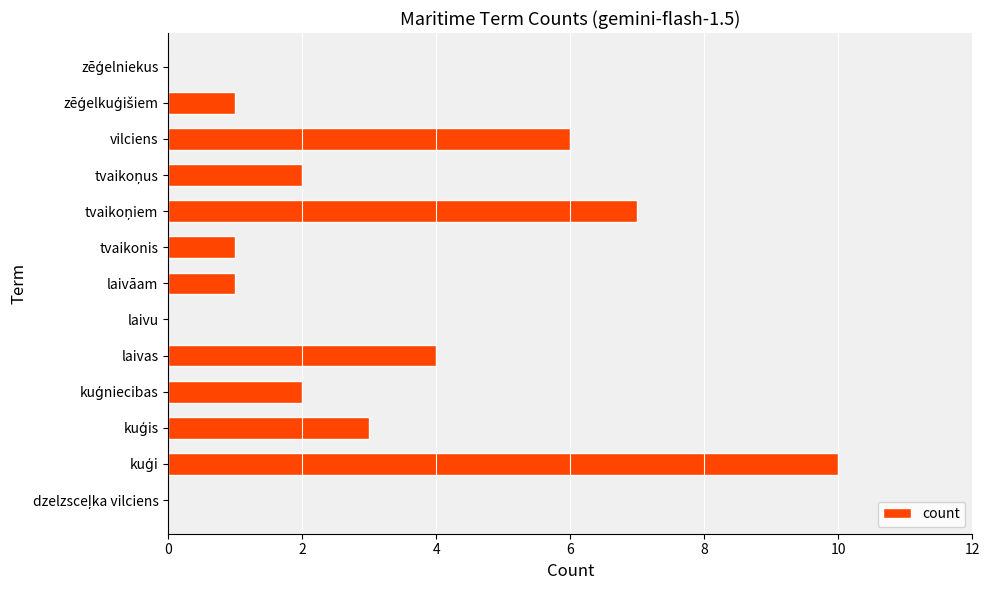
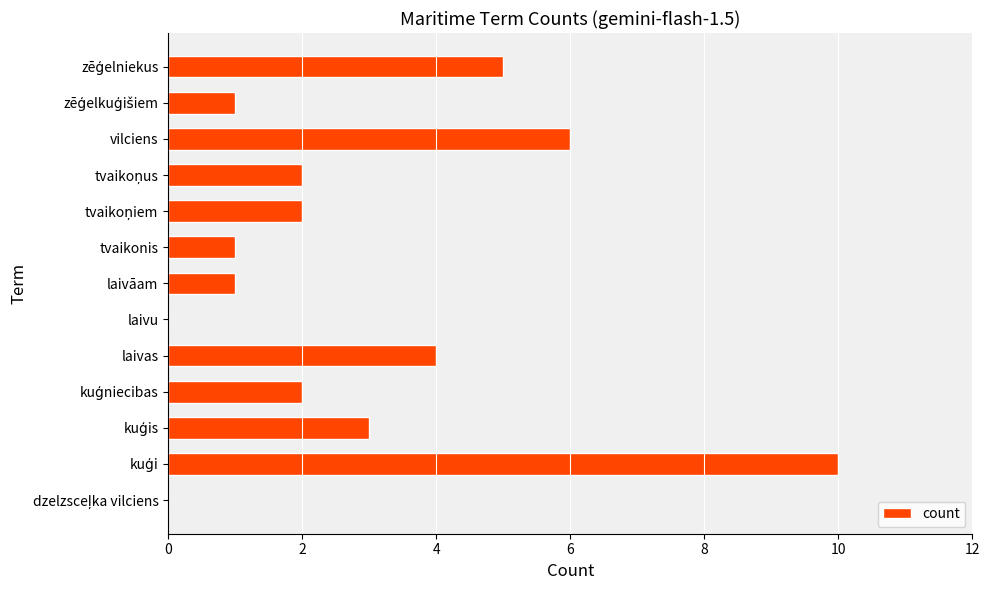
  {
-   "zēģelniekus": 0,
+   "zēģelniekus": 5,
    "zēģelkuģišiem": 1,
    "vilciens": 6,
    "tvaikoņus": 2,
-   "tvaikoņiem": 7,
+   "tvaikoņiem": 2,
    "tvaikonis": 1,
    "laivāam": 1,
    "laivu": 0,
    "laivas": 4,
    "kuģniecibas": 2,
    "kuģis": 3,
    "kuģi": 10,
    "dzelzsceļka vilciens": 0
  }
